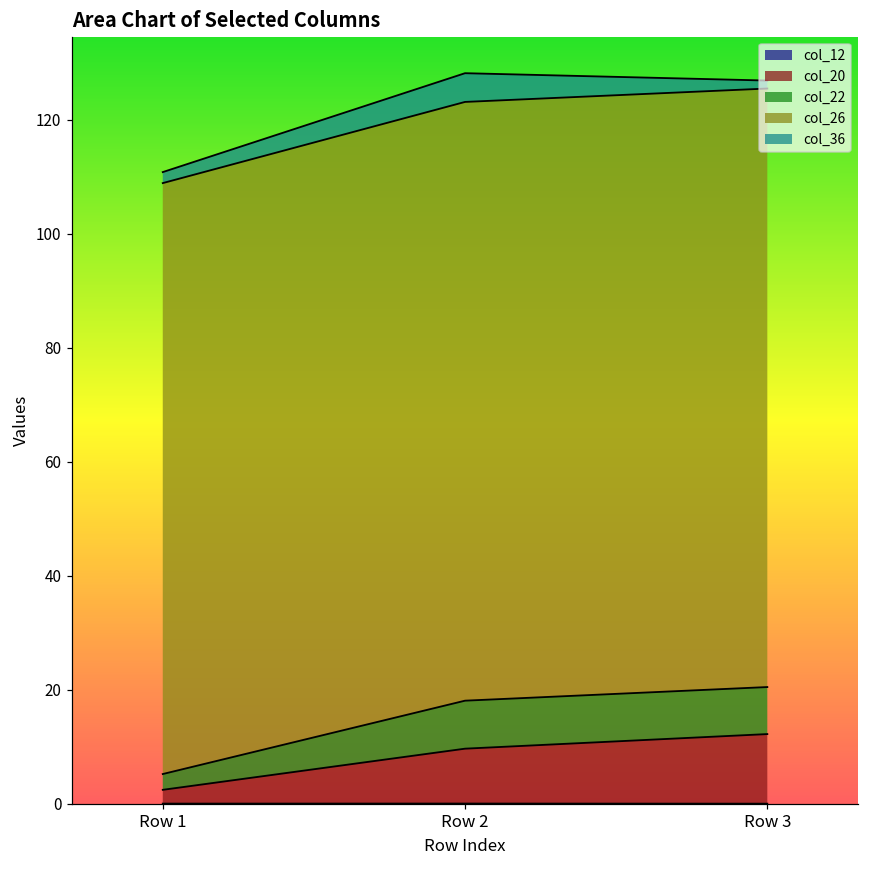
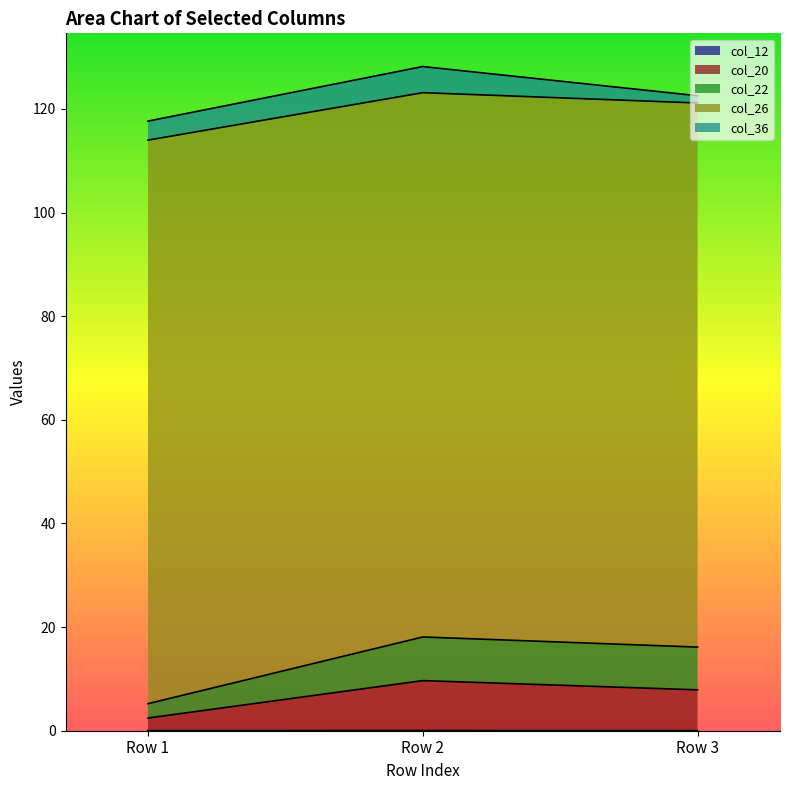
  {
    "col_12": {
      "Row 1": 0,
      "Row 2": 0,
      "Row 3": 0
    },
    "col_20": {
      "Row 1": 2,
      "Row 2": 10,
-     "Row 3": 12
+     "Row 3": 8
    },
    "col_22": {
      "Row 1": 3,
      "Row 2": 8,
      "Row 3": 8
    },
    "col_26": {
-     "Row 1": 104,
+     "Row 1": 109,
      "Row 2": 105
    },
    "col_36": {
-     "Row 1": 2,
+     "Row 1": 4,
      "Row 2": 5
    }
  }
